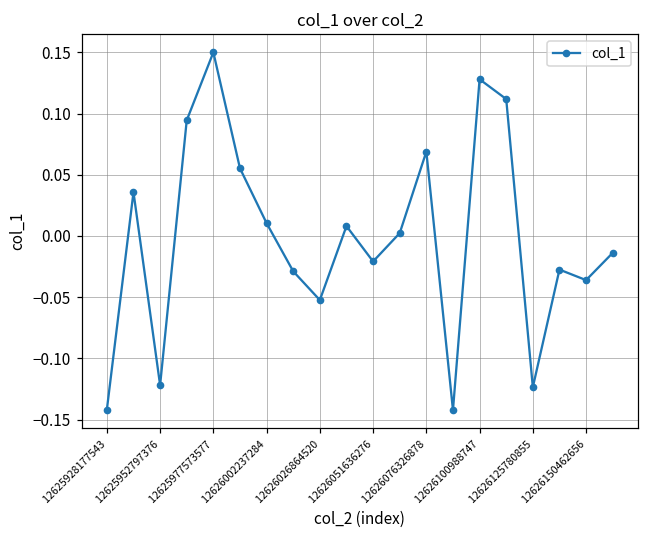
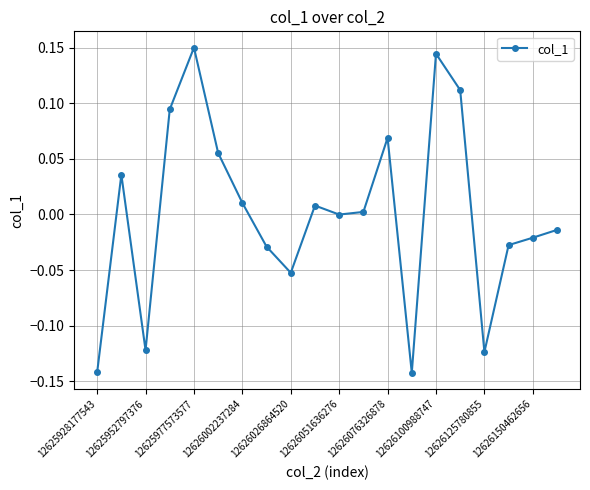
  {
    "12625928177543": -0.142,
    "12625952797376": -0.122,
    "12625977573577": 0.150,
    "12626002237284": 0.010,
    "12626026864520": -0.052,
-   "12626051636276": -0.021,
+   "12626051636276": 0.000,
    "12626076326878": 0.069,
-   "12626100988747": 0.128,
+   "12626100988747": 0.144,
    "12626125780855": -0.124,
-   "12626150462656": -0.036
+   "12626150462656": -0.021
  }
